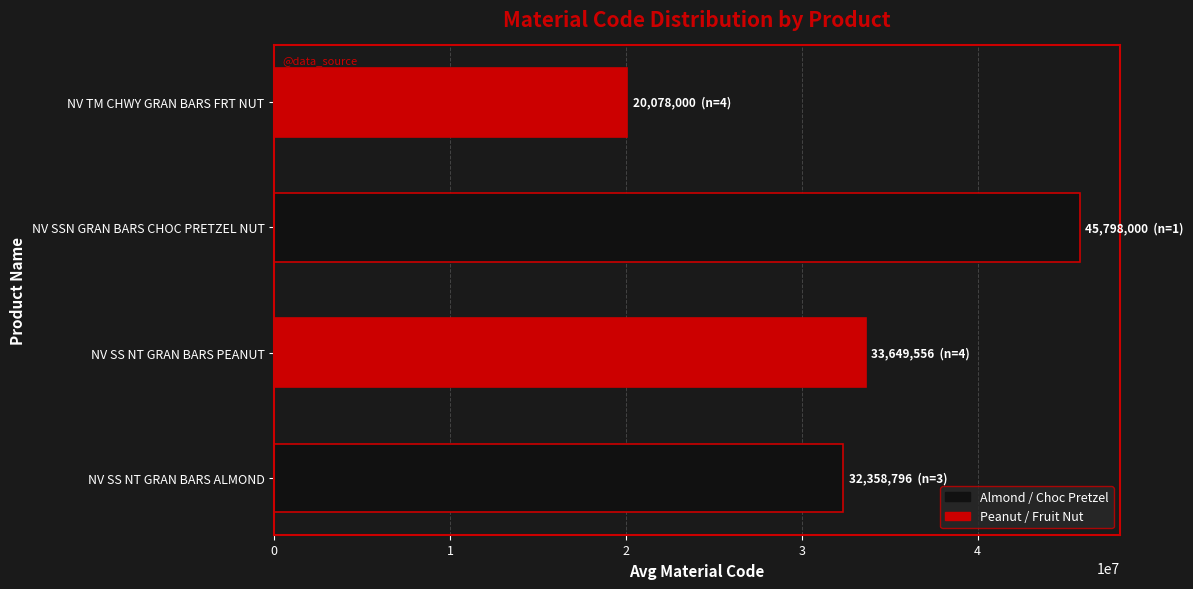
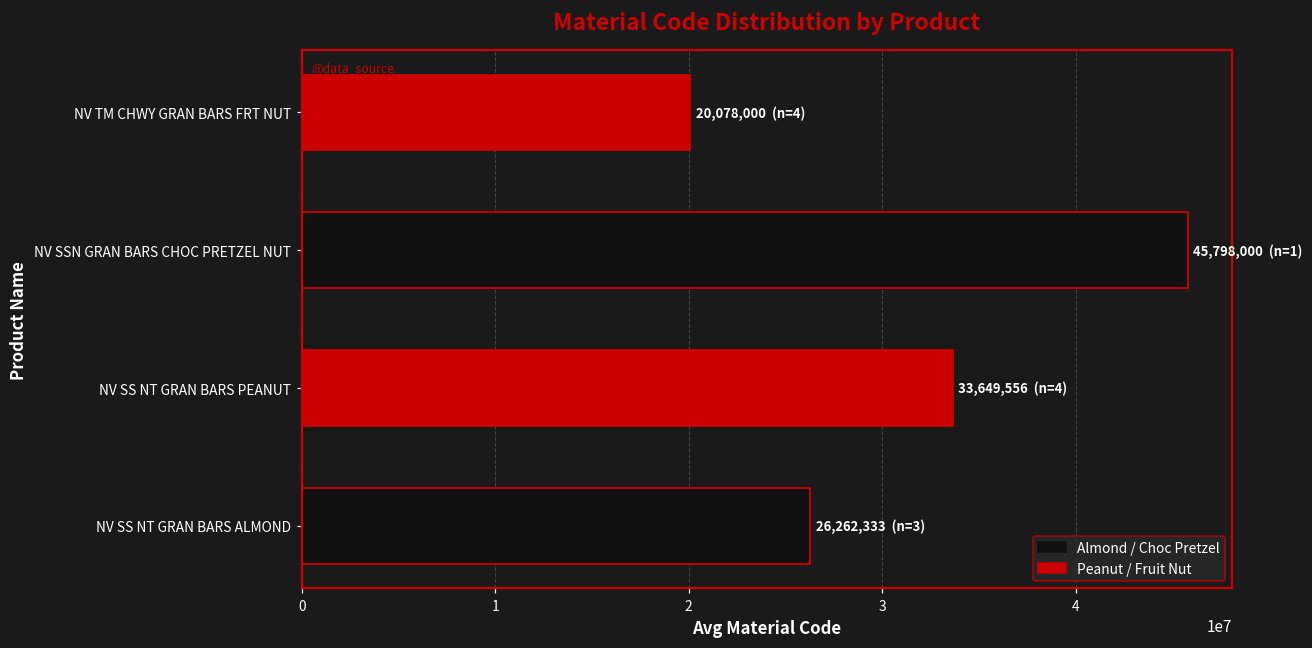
  {
    "NV TM CHWY GRAN BARS FRT NUT": "20,078,000",
    "NV SSN GRAN BARS CHOC PRETZEL NUT": "45,798,000",
    "NV SS NT GRAN BARS PEANUT": "33,649,556",
-   "NV SS NT GRAN BARS ALMOND": "32,358,796"
+   "NV SS NT GRAN BARS ALMOND": "26,262,333"
  }
